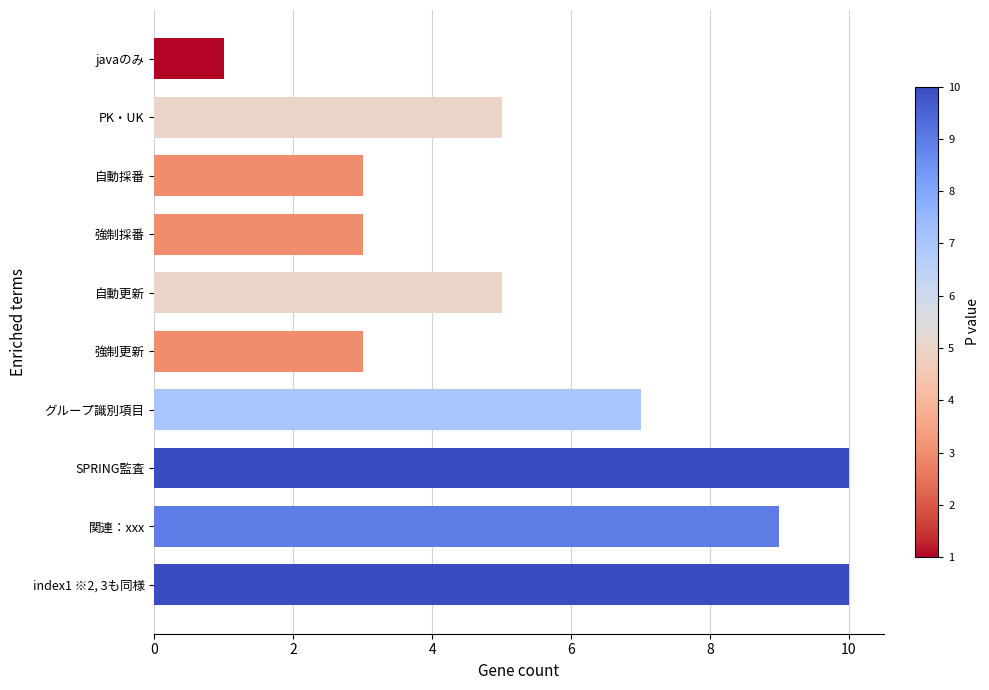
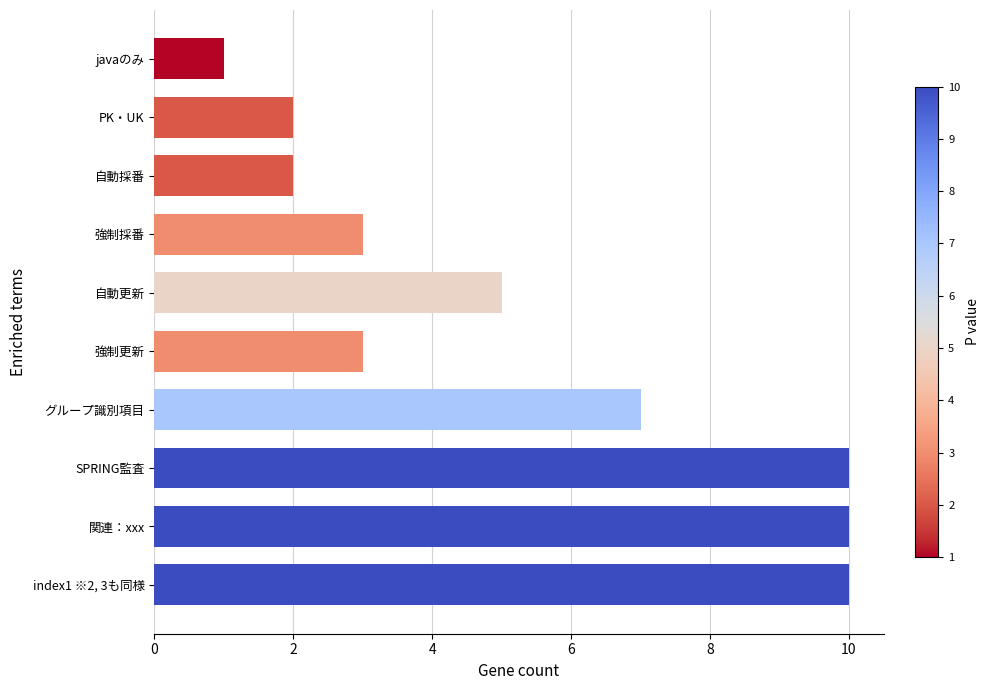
  {
    "javaのみ": 1,
-   "PK・UK": 5,
-   "自動採番": 3,
+   "PK・UK": 2,
+   "自動採番": 2,
    "強制採番": 3,
    "自動更新": 5,
    "強制更新": 3,
    "グループ識別項目": 7,
    "SPRING監査": 10,
-   "関連：xxx": 9,
+   "関連：xxx": 10,
    "index1 ※2, 3も同様": 10
  }
